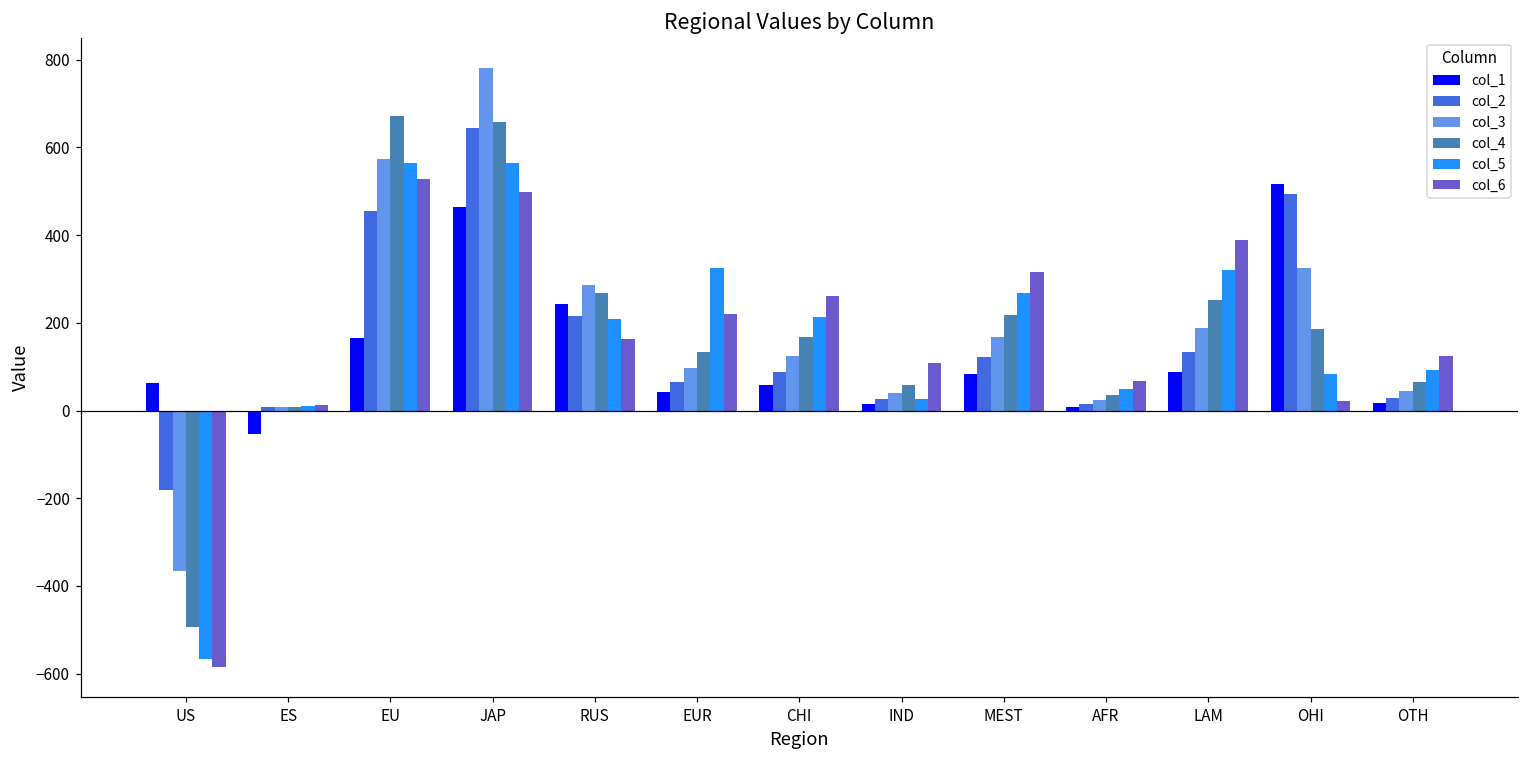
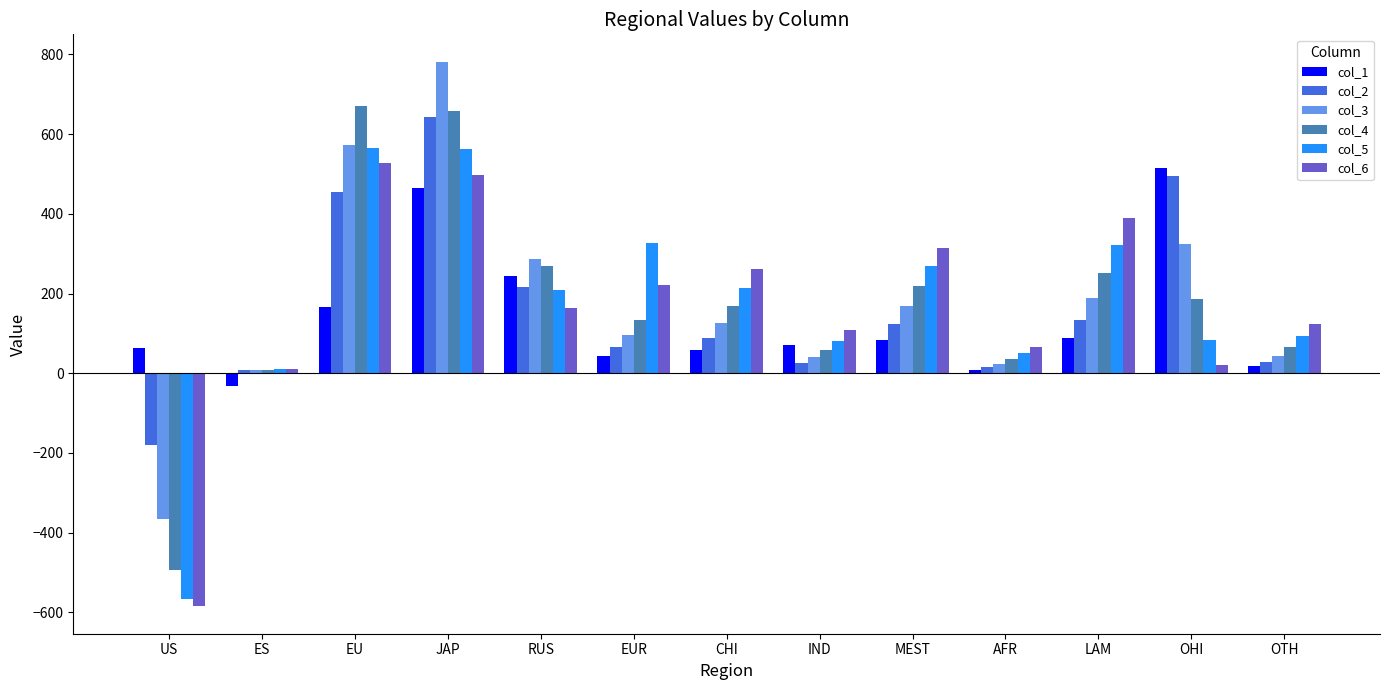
  {
    "col_1": {
      "US": 60,
-     "ES": -50,
+     "ES": -30,
      "EU": 170,
      "JAP": 460,
      "RUS": 240,
      "EUR": 40,
      "CHI": 60,
-     "IND": 20,
+     "IND": 70,
      "MEST": 80,
      "AFR": 10,
      "LAM": 90,
      "OHI": 520,
      "OTH": 20
    },
    "col_5": {
      "US": -570,
      "ES": 10,
      "EU": 570,
      "JAP": 560,
      "RUS": 210,
      "EUR": 330,
      "CHI": 210,
-     "IND": 30,
+     "IND": 80,
      "MEST": 270,
      "AFR": 50,
      "LAM": 320,
      "OHI": 80,
      "OTH": 90
    }
  }
